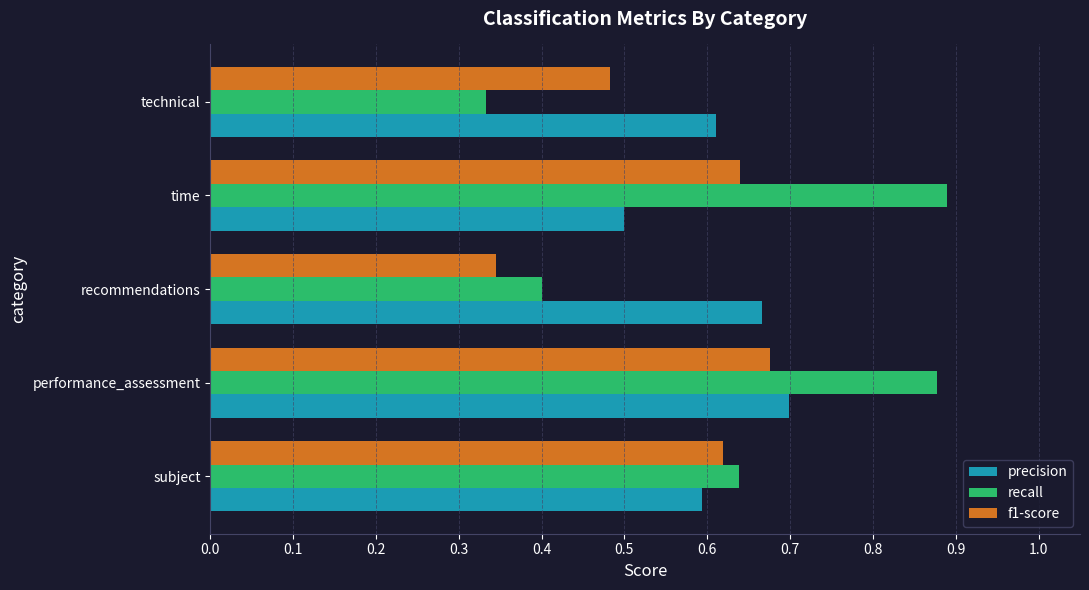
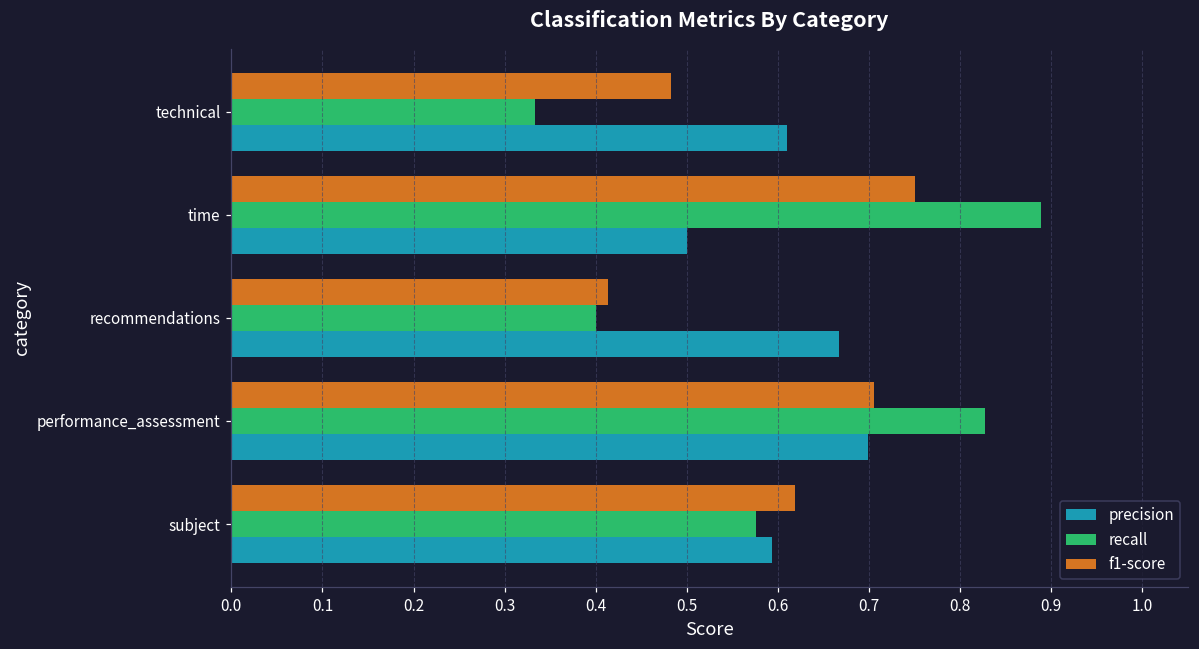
  {
    "precision": {
      "technical": 0.61,
      "time": 0.50,
      "recommendations": 0.67,
      "performance_assessment": 0.70,
      "subject": 0.59
    },
    "recall": {
      "technical": 0.33,
      "time": 0.89,
      "recommendations": 0.40,
-     "performance_assessment": 0.88,
-     "subject": 0.64
+     "performance_assessment": 0.83,
+     "subject": 0.58
    },
    "f1-score": {
      "technical": 0.48,
-     "time": 0.64,
-     "recommendations": 0.34,
-     "performance_assessment": 0.68,
+     "time": 0.75,
+     "recommendations": 0.41,
+     "performance_assessment": 0.71,
      "subject": 0.62
    }
  }
